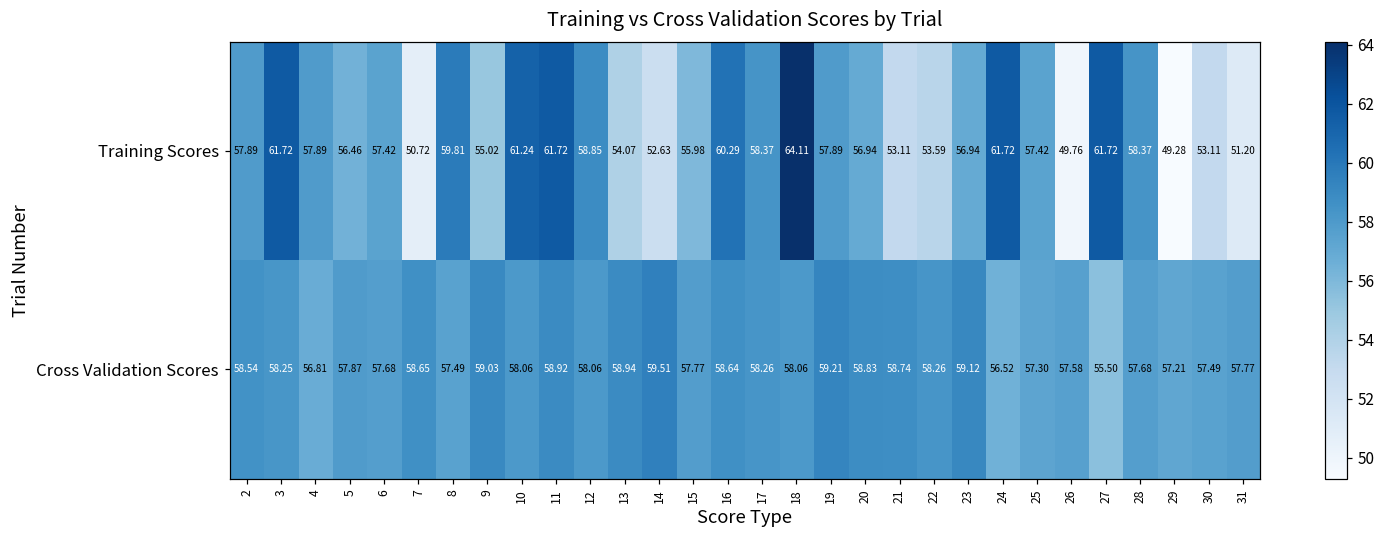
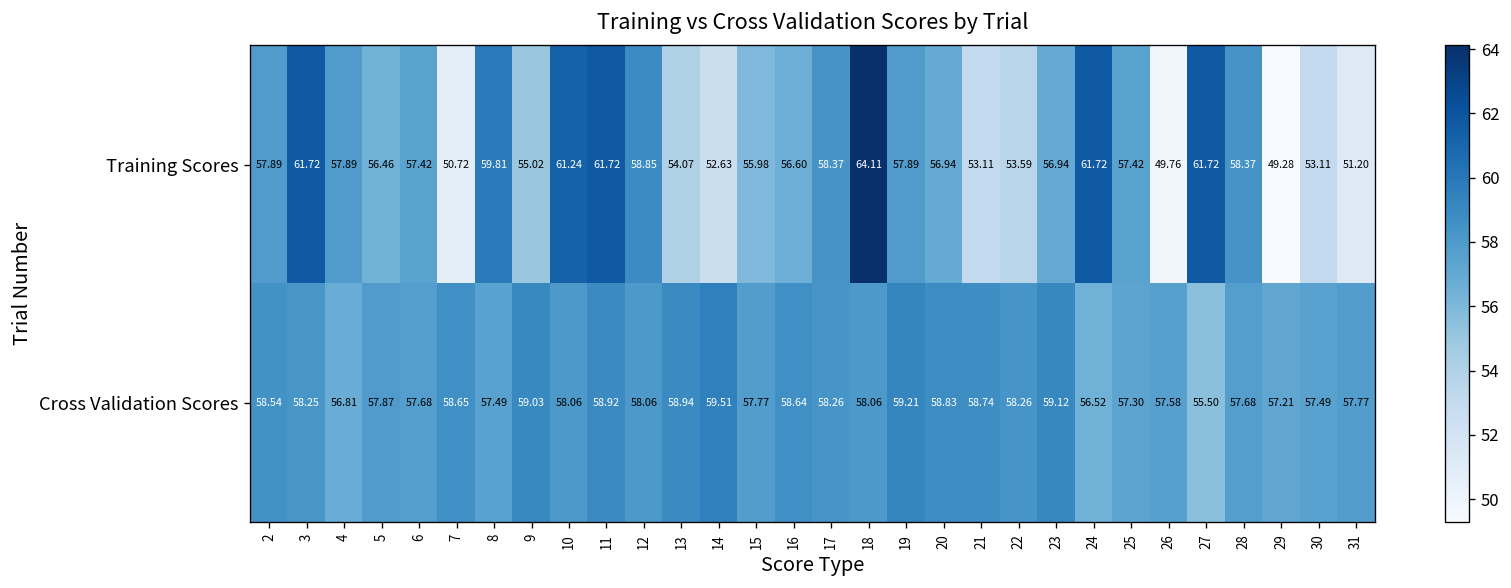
  {
    "Training Scores": {
      "2": 57.89,
      "3": 61.72,
      "4": 57.89,
      "5": 56.46,
      "6": 57.42,
      "7": 50.72,
      "8": 59.81,
      "9": 55.02,
      "10": 61.24,
      "11": 61.72,
      "12": 58.85,
      "13": 54.07,
      "14": 52.63,
      "15": 55.98,
-     "16": 60.29,
+     "16": 56.60,
      "17": 58.37,
      "18": 64.11,
      "19": 57.89,
      "20": 56.94,
      "21": 53.11,
      "22": 53.59,
      "23": 56.94,
      "24": 61.72,
      "25": 57.42,
      "26": 49.76,
      "27": 61.72,
      "28": 58.37,
      "29": 49.28,
      "30": 53.11,
      "31": 51.20
    },
    "Cross Validation Scores": {
      "2": 58.54,
      "3": 58.25,
      "4": 56.81,
      "5": 57.87,
      "6": 57.68,
      "7": 58.65,
      "8": 57.49,
      "9": 59.03,
      "10": 58.06,
      "11": 58.92,
      "12": 58.06,
      "13": 58.94,
      "14": 59.51,
      "15": 57.77,
      "16": 58.64,
      "17": 58.26,
      "18": 58.06,
      "19": 59.21,
      "20": 58.83,
      "21": 58.74,
      "22": 58.26,
      "23": 59.12,
      "24": 56.52,
      "25": 57.30,
      "26": 57.58,
      "27": 55.50,
      "28": 57.68,
      "29": 57.21,
      "30": 57.49,
      "31": 57.77
    }
  }
